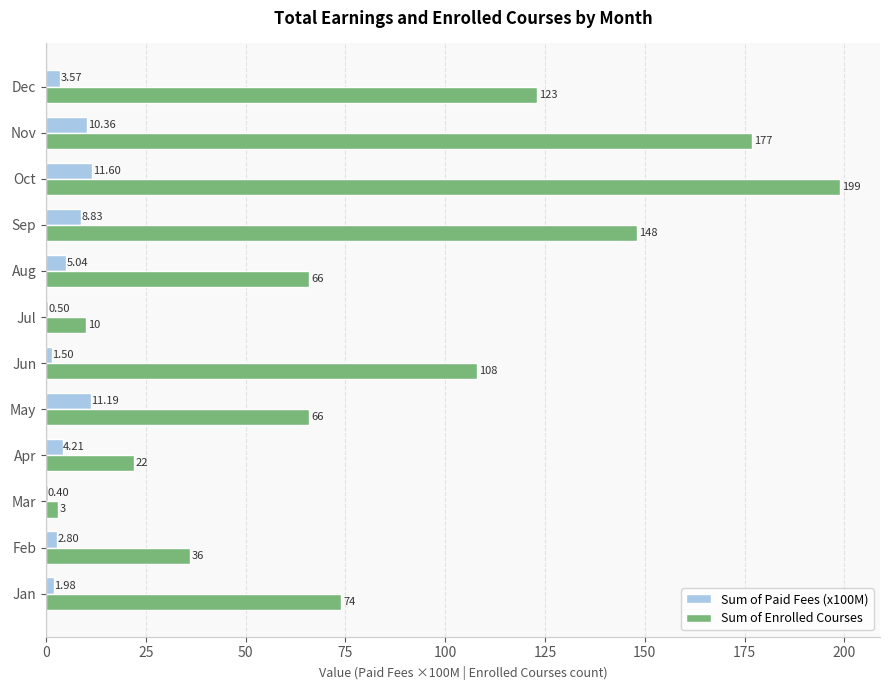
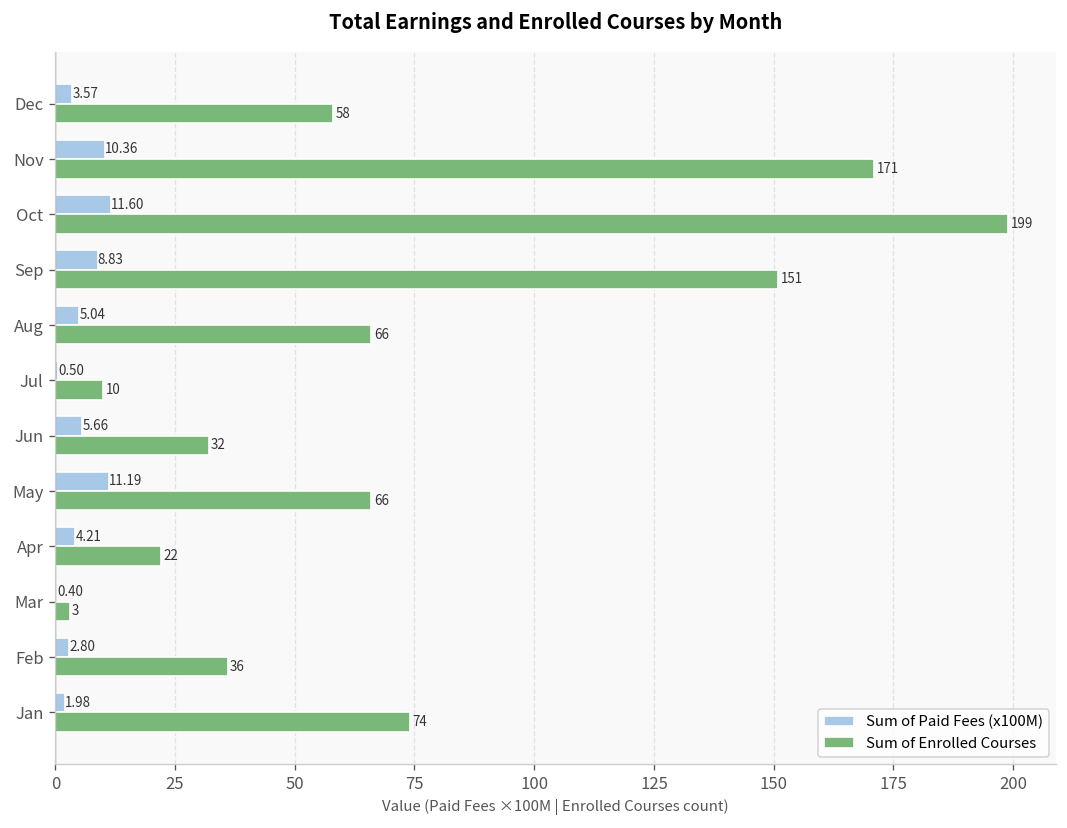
  {
    "Sum of Paid Fees (x100M)": {
      "Dec": 3.57,
      "Nov": 10.36,
      "Oct": 11.60,
      "Sep": 8.83,
      "Aug": 5.04,
      "Jul": 0.50,
-     "Jun": 1.50,
+     "Jun": 5.66,
      "May": 11.19,
      "Apr": 4.21,
      "Mar": 0.40,
      "Feb": 2.80,
      "Jan": 1.98
    },
    "Sum of Enrolled Courses": {
-     "Dec": 123,
-     "Nov": 177,
+     "Dec": 58,
+     "Nov": 171,
      "Oct": 199,
-     "Sep": 148,
+     "Sep": 151,
      "Aug": 66,
      "Jul": 10,
-     "Jun": 108,
+     "Jun": 32,
      "May": 66,
      "Apr": 22,
      "Mar": 3,
      "Feb": 36,
      "Jan": 74
    }
  }
